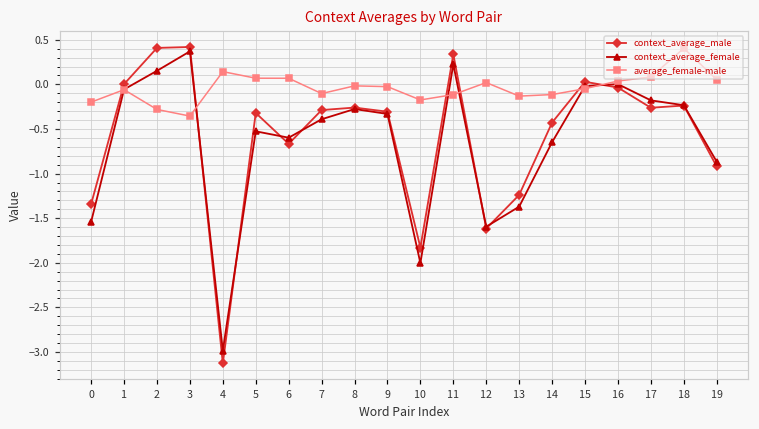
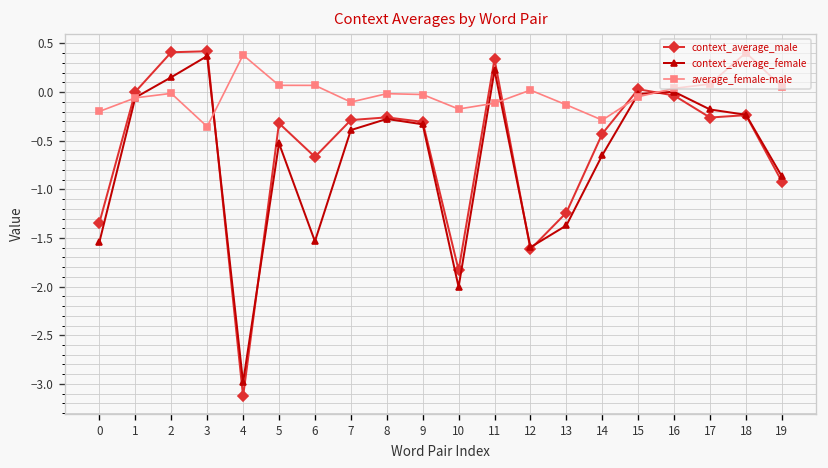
  {
    "context_average_male": {
      "0": -1.3,
      "1": 0.0,
      "2": 0.4,
      "3": 0.4,
      "4": -3.1,
      "5": -0.3,
      "6": -0.7,
      "7": -0.3,
      "10": -1.8,
      "11": 0.3,
      "13": -1.2,
      "14": -0.4,
      "15": 0.0,
      "16": 0.0,
      "17": -0.3,
      "19": -0.9
    },
    "context_average_female": {
      "0": -1.5,
      "2": 0.2,
      "3": 0.4,
      "4": -3.0,
      "5": -0.5,
-     "6": -0.6,
+     "6": -1.5,
      "7": -0.4,
      "10": -2.0,
      "11": 0.2,
      "13": -1.4,
      "14": -0.6,
      "16": 0.0,
      "17": -0.2,
      "19": -0.9
    },
    "average_female-male": {
      "0": -0.2,
-     "2": -0.3,
+     "2": 0.0,
      "3": -0.4,
-     "4": 0.1,
+     "4": 0.4,
      "5": 0.1,
      "6": 0.1,
      "7": -0.1,
      "8": 0.0,
      "9": 0.0,
      "10": -0.2,
      "11": -0.1,
      "12": 0.0,
      "13": -0.1,
-     "14": -0.1
+     "14": -0.3
    }
  }
